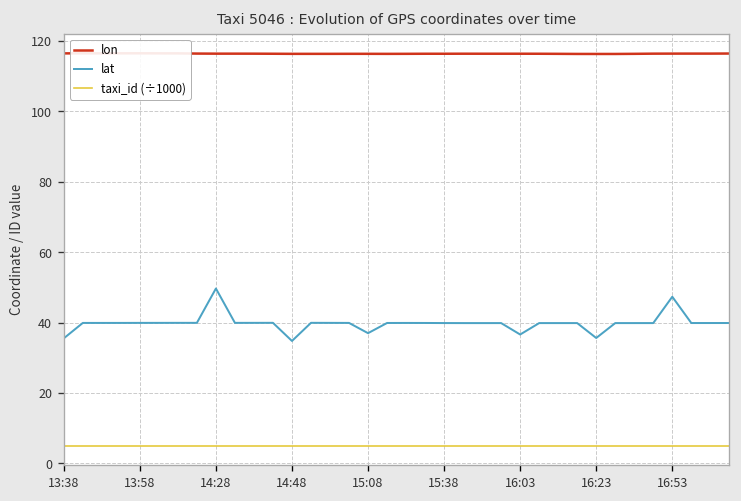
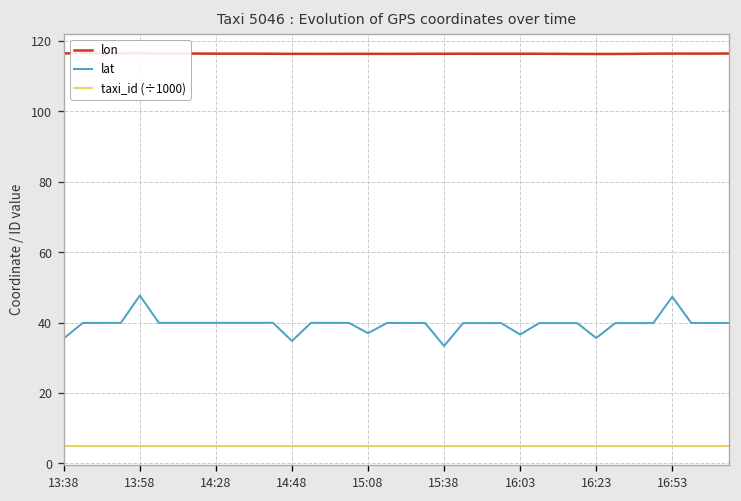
  {
    "lon": {
      "13:38": 116,
      "14:28": 116,
      "14:48": 116,
      "15:08": 116,
      "15:38": 116,
      "16:03": 116,
      "16:23": 116,
      "16:53": 116
    },
    "lat": {
      "13:38": 36,
-     "13:58": 40,
-     "14:28": 50,
+     "13:58": 48,
+     "14:28": 40,
      "14:48": 35,
      "15:08": 37,
-     "15:38": 40,
+     "15:38": 33,
      "16:03": 37,
      "16:23": 36,
      "16:53": 47
    },
    "taxi_id (÷1000)": {
      "13:38": 5,
      "13:58": 5,
      "14:28": 5,
      "14:48": 5,
      "15:08": 5,
      "15:38": 5,
      "16:03": 5,
      "16:23": 5,
      "16:53": 5
    }
  }
